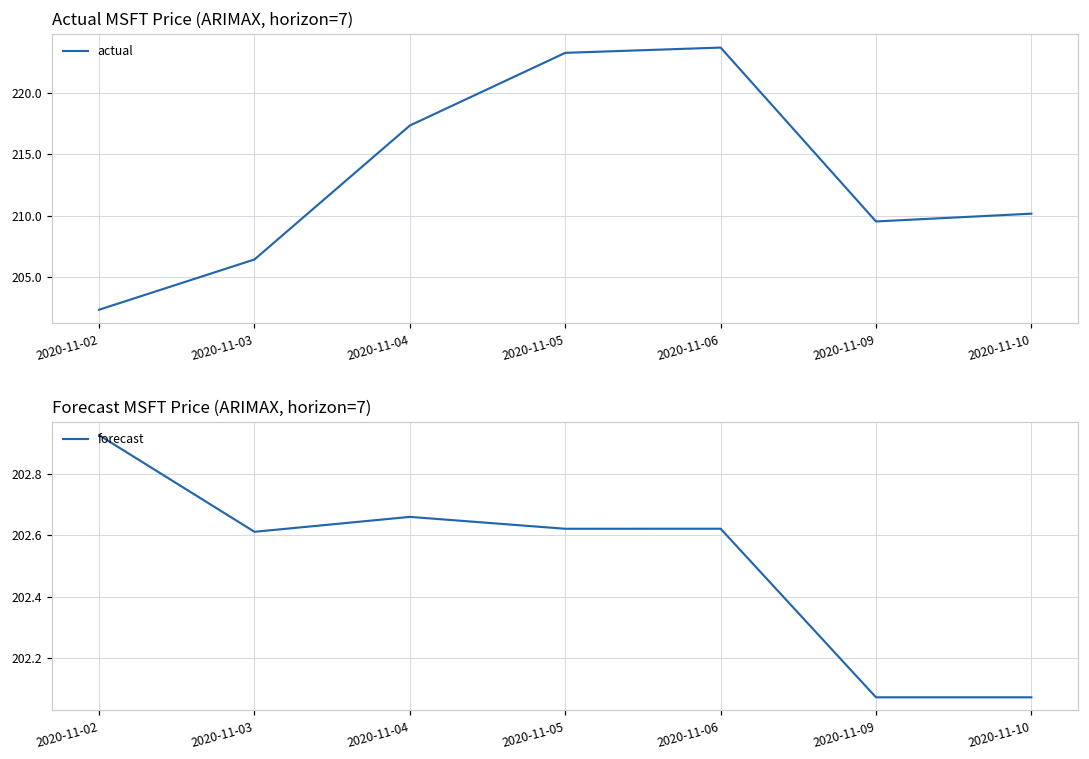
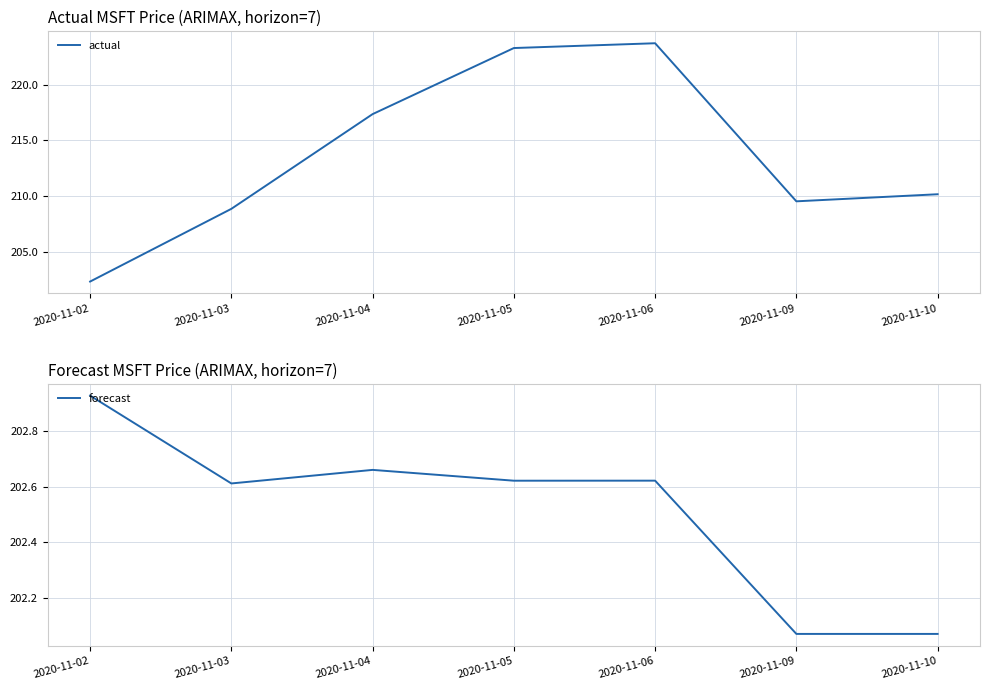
  {
    "Actual MSFT Price (ARIMAX, horizon=7)": {
      "2020-11-02": 202.3,
-     "2020-11-03": 206.4,
+     "2020-11-03": 208.9,
      "2020-11-04": 217.4,
      "2020-11-05": 223.3,
      "2020-11-06": 223.7,
      "2020-11-09": 209.5,
      "2020-11-10": 210.2
    },
    "Forecast MSFT Price (ARIMAX, horizon=7)": {
      "2020-11-02": 202.93,
      "2020-11-03": 202.61,
      "2020-11-04": 202.66,
      "2020-11-05": 202.62,
      "2020-11-06": 202.62,
      "2020-11-09": 202.07,
      "2020-11-10": 202.07
    }
  }
